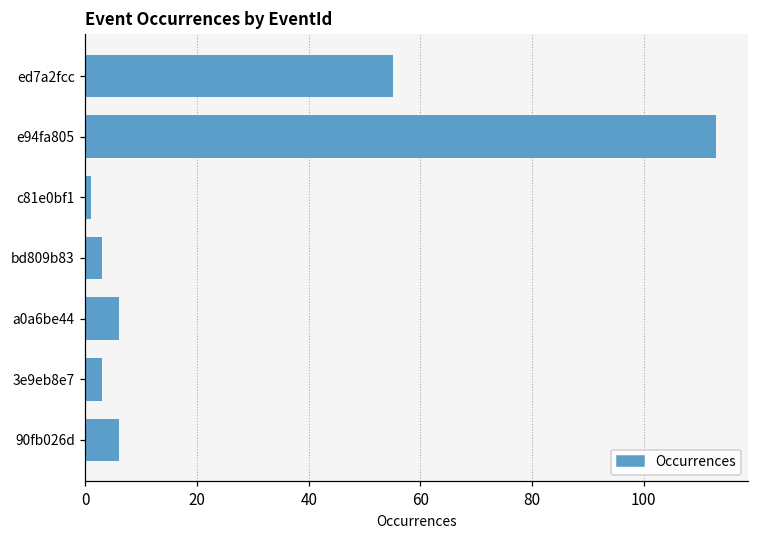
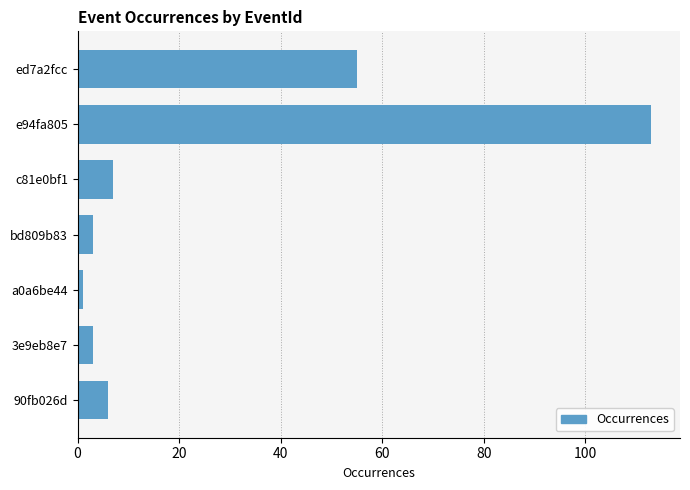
  {
    "ed7a2fcc": 55,
    "e94fa805": 113,
-   "c81e0bf1": 1,
+   "c81e0bf1": 7,
    "bd809b83": 3,
-   "a0a6be44": 6,
+   "a0a6be44": 1,
    "3e9eb8e7": 3,
    "90fb026d": 6
  }
